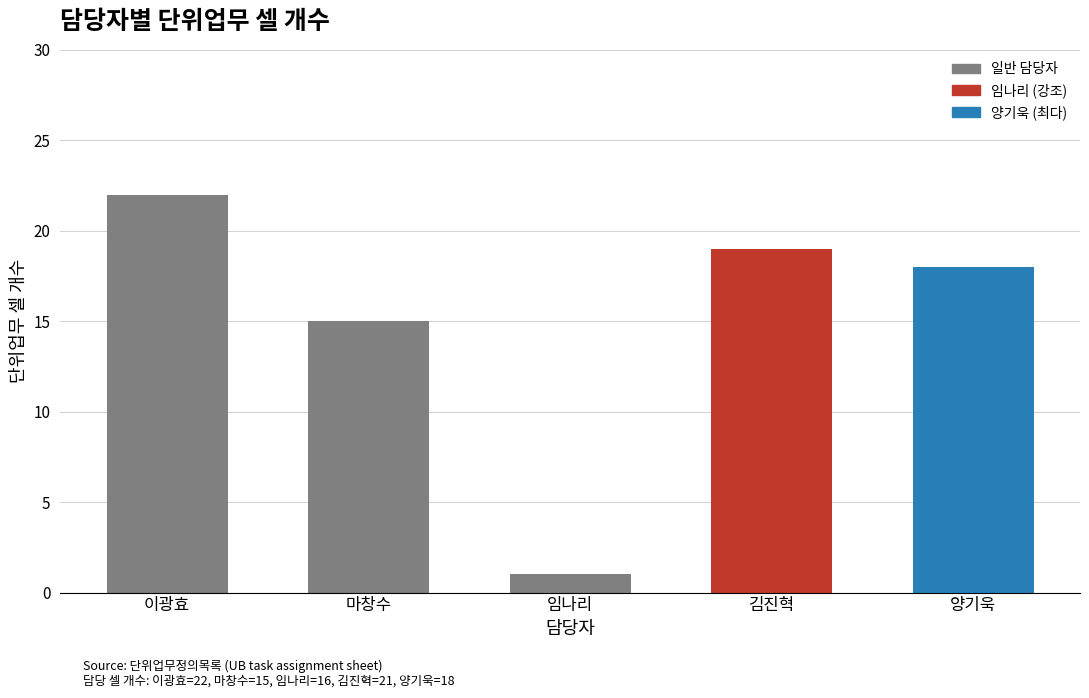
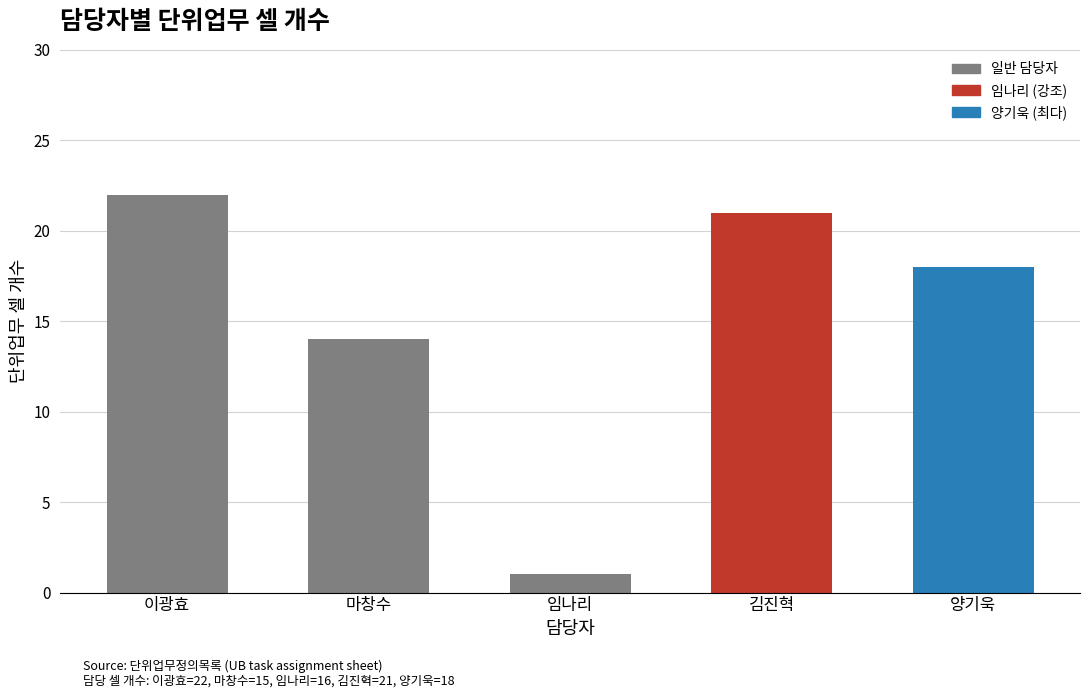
  {
    "이광효": 22,
-   "마창수": 15,
+   "마창수": 14,
    "임나리": 1,
-   "김진혁": 19,
+   "김진혁": 21,
    "양기욱": 18
  }
